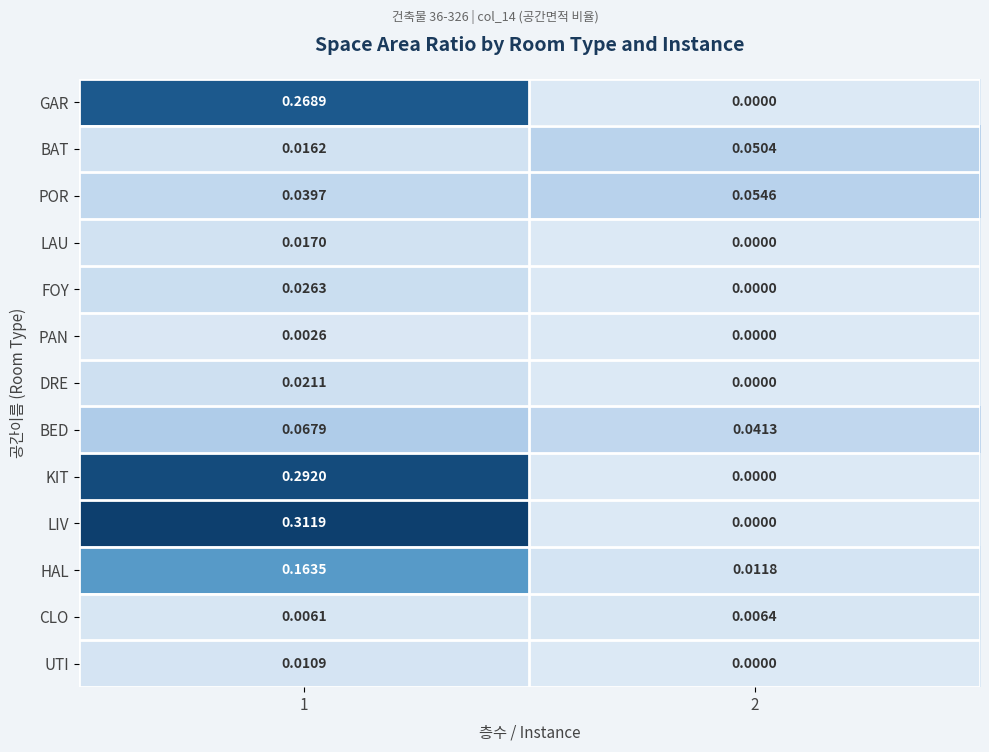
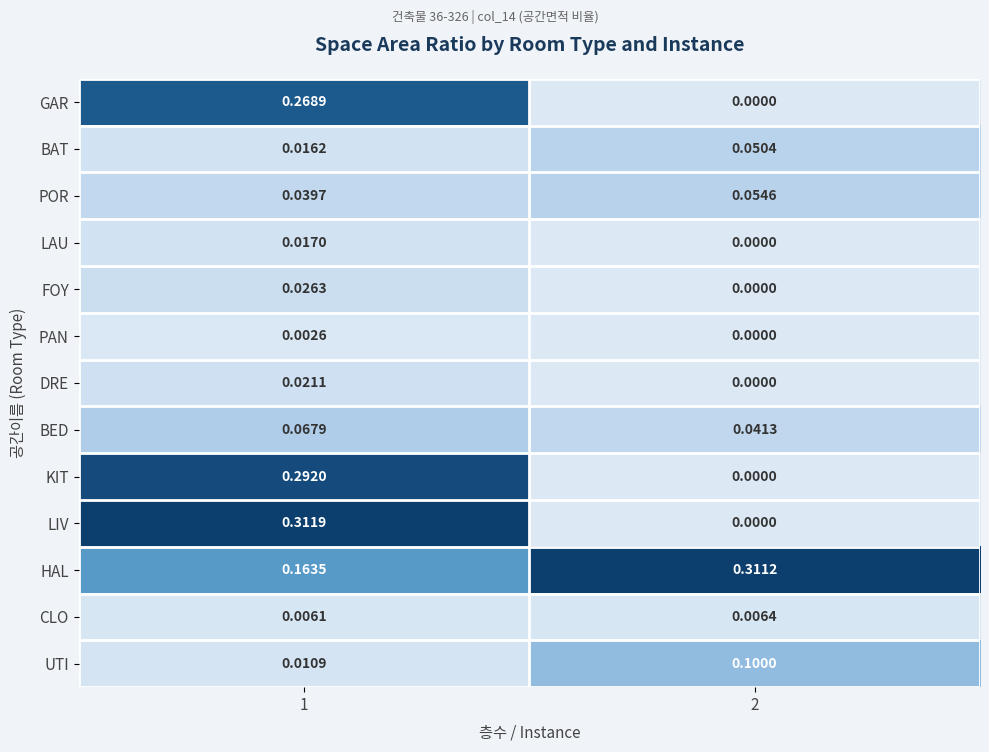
  {
    "GAR": {
      "1": 0.2689,
      "2": 0.0000
    },
    "BAT": {
      "1": 0.0162,
      "2": 0.0504
    },
    "POR": {
      "1": 0.0397,
      "2": 0.0546
    },
    "LAU": {
      "1": 0.0170,
      "2": 0.0000
    },
    "FOY": {
      "1": 0.0263,
      "2": 0.0000
    },
    "PAN": {
      "1": 0.0026,
      "2": 0.0000
    },
    "DRE": {
      "1": 0.0211,
      "2": 0.0000
    },
    "BED": {
      "1": 0.0679,
      "2": 0.0413
    },
    "KIT": {
      "1": 0.2920,
      "2": 0.0000
    },
    "LIV": {
      "1": 0.3119,
      "2": 0.0000
    },
    "HAL": {
      "1": 0.1635,
-     "2": 0.0118
+     "2": 0.3112
    },
    "CLO": {
      "1": 0.0061,
      "2": 0.0064
    },
    "UTI": {
      "1": 0.0109,
-     "2": 0.0000
+     "2": 0.1000
    }
  }
